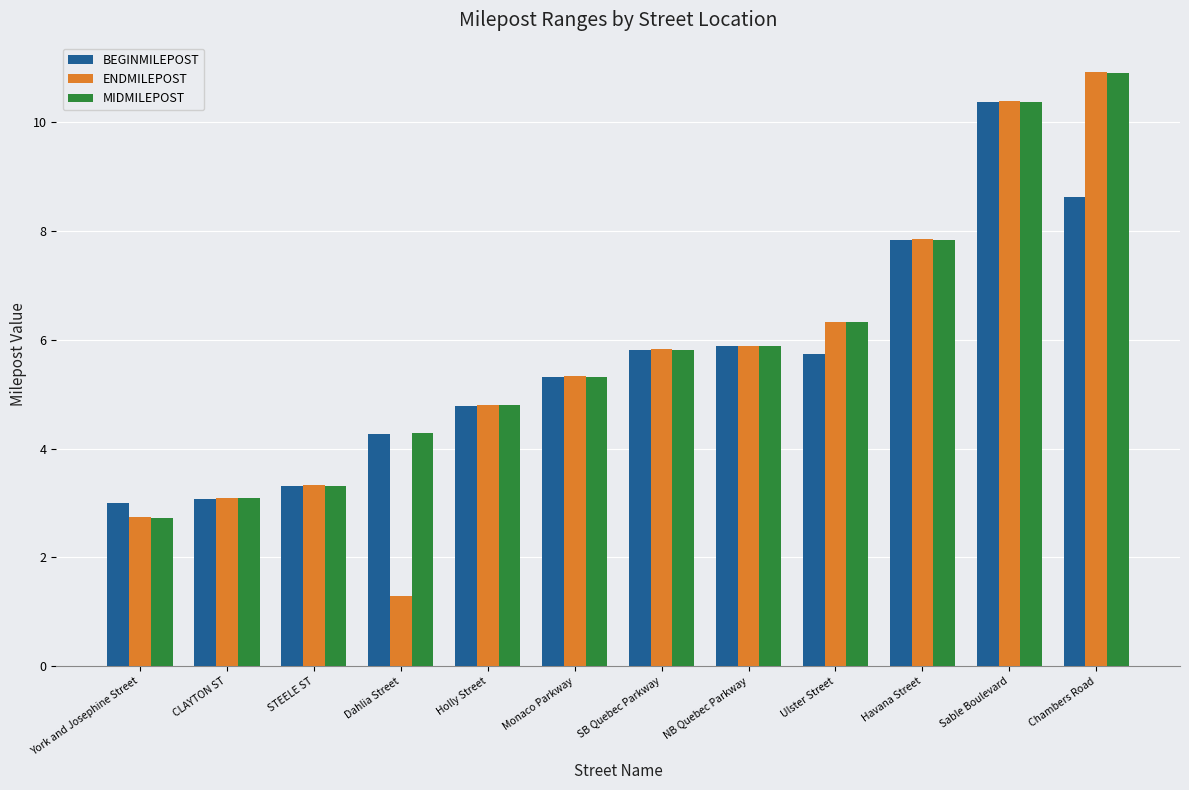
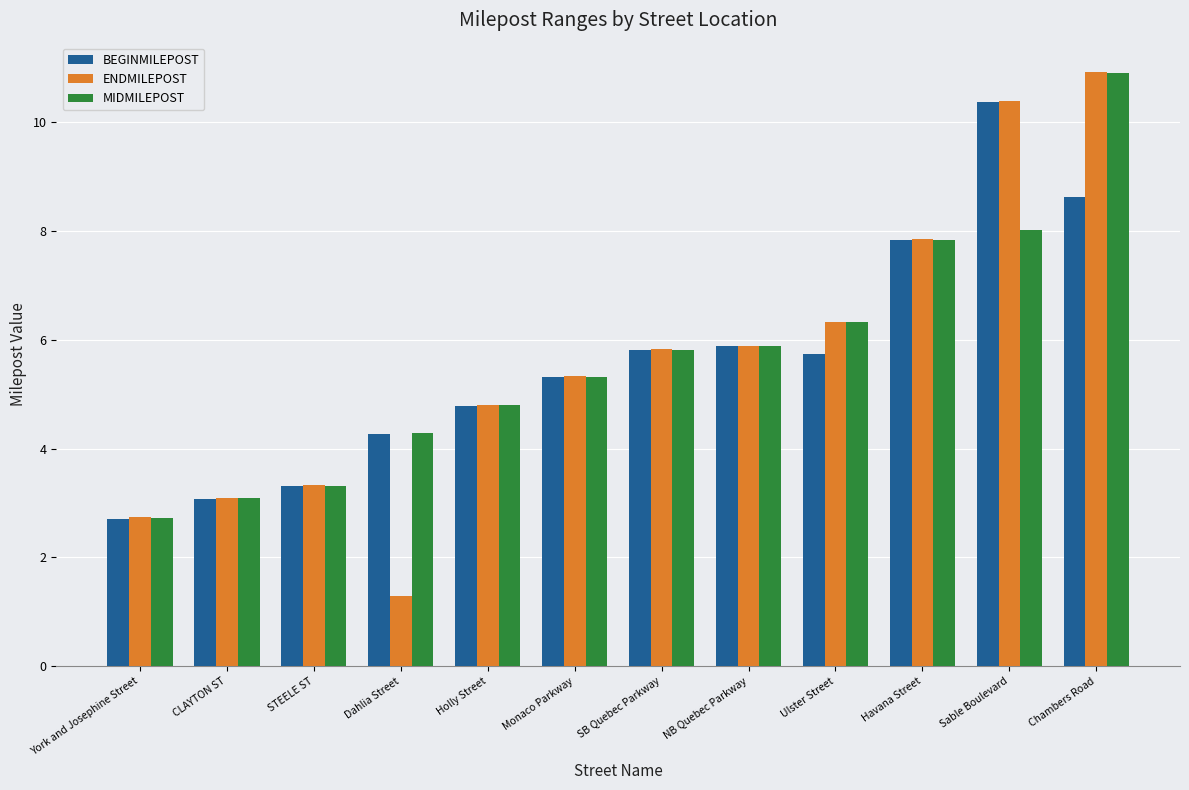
  {
    "BEGINMILEPOST": {
-     "York and Josephine Street": 3.0,
+     "York and Josephine Street": 2.7,
      "CLAYTON ST": 3.1,
      "STEELE ST": 3.3,
      "Dahlia Street": 4.3,
      "Holly Street": 4.8,
      "Monaco Parkway": 5.3,
      "SB Quebec Parkway": 5.8,
      "NB Quebec Parkway": 5.9,
      "Ulster Street": 5.7,
      "Havana Street": 7.8,
      "Sable Boulevard": 10.4,
      "Chambers Road": 8.6
    },
    "ENDMILEPOST": {
      "York and Josephine Street": 2.7,
      "CLAYTON ST": 3.1,
      "STEELE ST": 3.3,
      "Dahlia Street": 1.3,
      "Holly Street": 4.8,
      "Monaco Parkway": 5.3,
      "SB Quebec Parkway": 5.8,
      "NB Quebec Parkway": 5.9,
      "Ulster Street": 6.3,
      "Havana Street": 7.8,
      "Sable Boulevard": 10.4,
      "Chambers Road": 10.9
    },
    "MIDMILEPOST": {
      "York and Josephine Street": 2.7,
      "CLAYTON ST": 3.1,
      "STEELE ST": 3.3,
      "Dahlia Street": 4.3,
      "Holly Street": 4.8,
      "Monaco Parkway": 5.3,
      "SB Quebec Parkway": 5.8,
      "NB Quebec Parkway": 5.9,
      "Ulster Street": 6.3,
      "Havana Street": 7.8,
-     "Sable Boulevard": 10.4,
+     "Sable Boulevard": 8.0,
      "Chambers Road": 10.9
    }
  }
